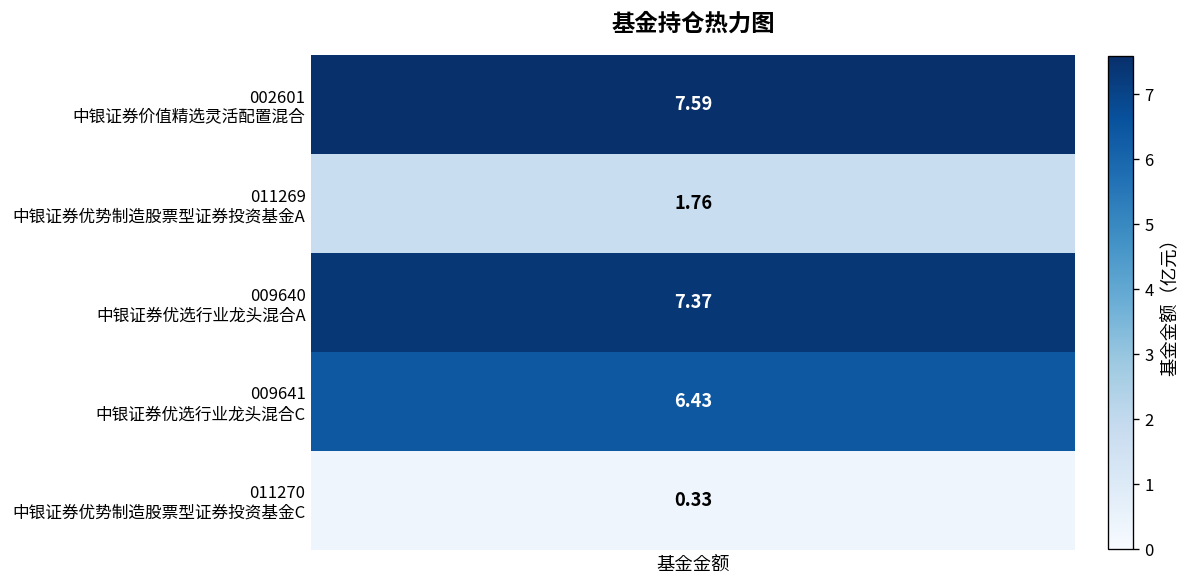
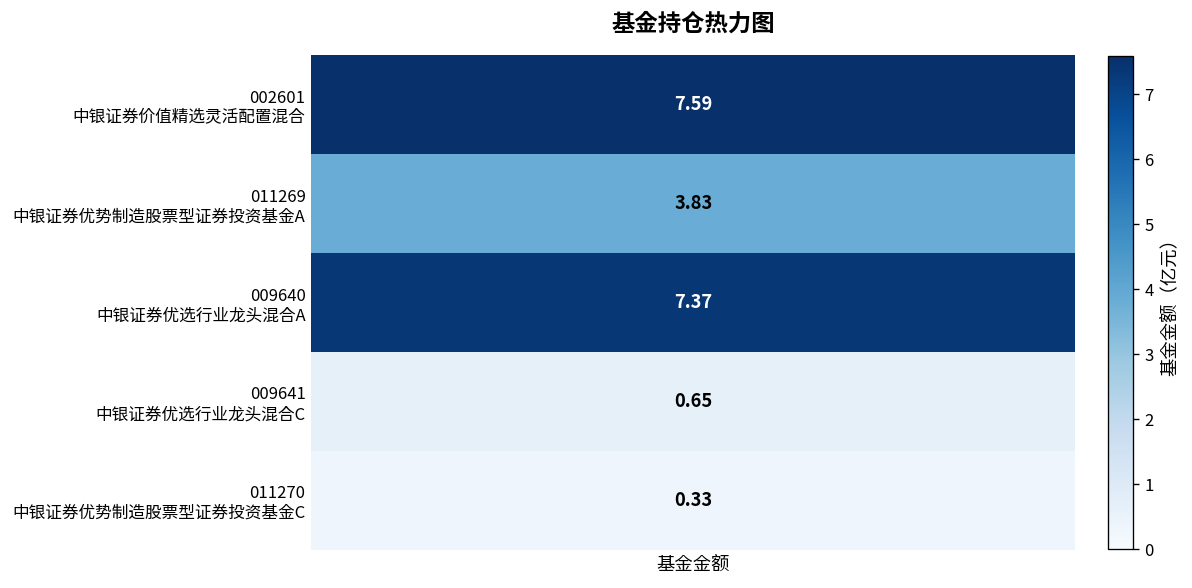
  {
    "002601 中银证券价值精选灵活配置混合": {
      "基金金额": 7.59
    },
    "011269 中银证券优势制造股票型证券投资基金A": {
-     "基金金额": 1.76
+     "基金金额": 3.83
    },
    "009640 中银证券优选行业龙头混合A": {
      "基金金额": 7.37
    },
    "009641 中银证券优选行业龙头混合C": {
-     "基金金额": 6.43
+     "基金金额": 0.65
    },
    "011270 中银证券优势制造股票型证券投资基金C": {
      "基金金额": 0.33
    }
  }
